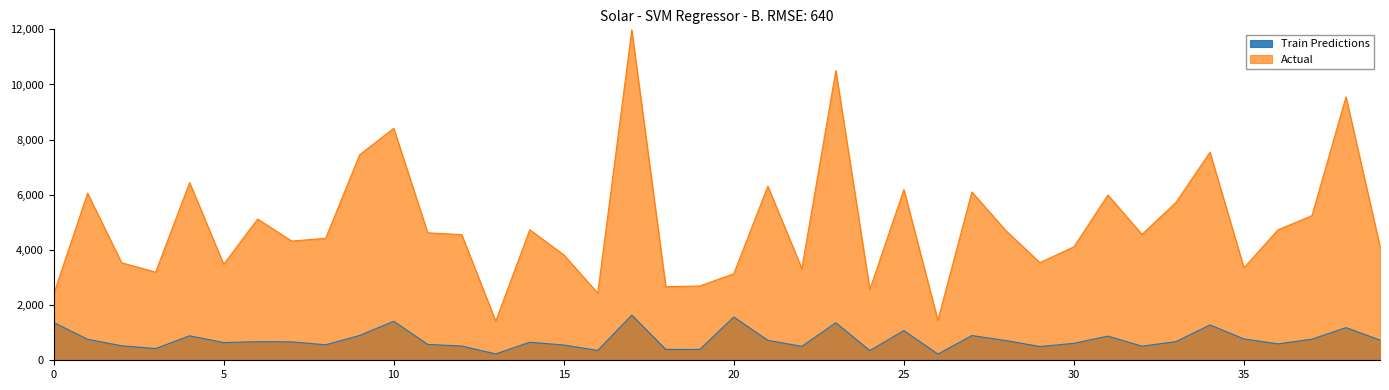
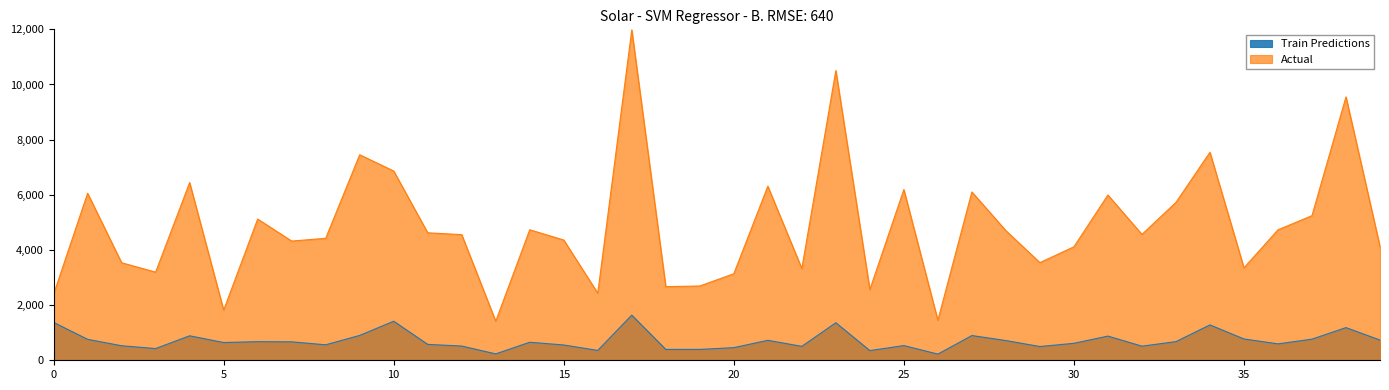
  {
    "Train Predictions": {
      "0": "1,400",
      "5": "600",
      "10": "1,400",
      "15": "600",
-     "20": "1,600",
-     "25": "1,100",
+     "20": "500",
+     "25": "500",
      "30": "600",
      "35": "800"
    },
    "Actual": {
      "0": "2,400",
-     "5": "3,500",
-     "10": "8,400",
-     "15": "3,800",
+     "5": "1,800",
+     "10": "6,900",
+     "15": "4,400",
      "20": "3,100",
      "25": "6,200",
      "30": "4,100",
      "35": "3,400"
    }
  }
